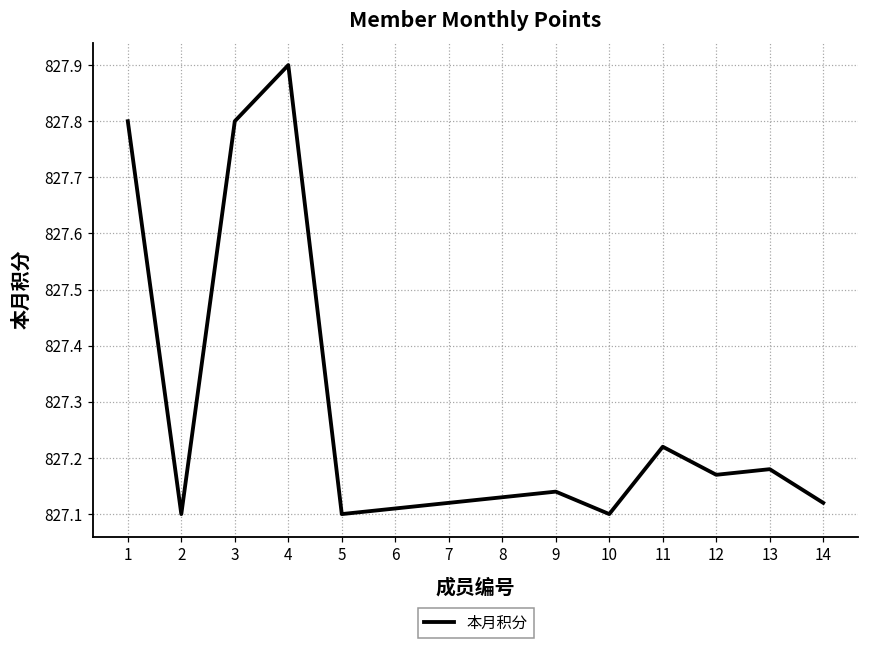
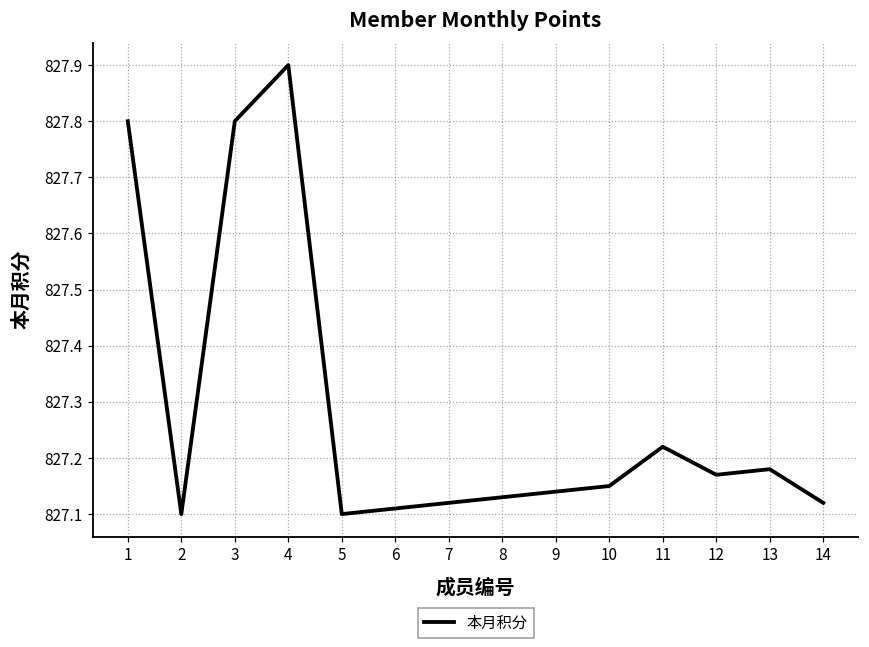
  {
    "1": 827.80,
    "2": 827.10,
    "3": 827.80,
    "4": 827.90,
    "5": 827.10,
    "6": 827.11,
    "7": 827.12,
    "8": 827.13,
    "9": 827.14,
-   "10": 827.10,
+   "10": 827.15,
    "11": 827.22,
    "12": 827.17,
    "13": 827.18,
    "14": 827.12
  }
